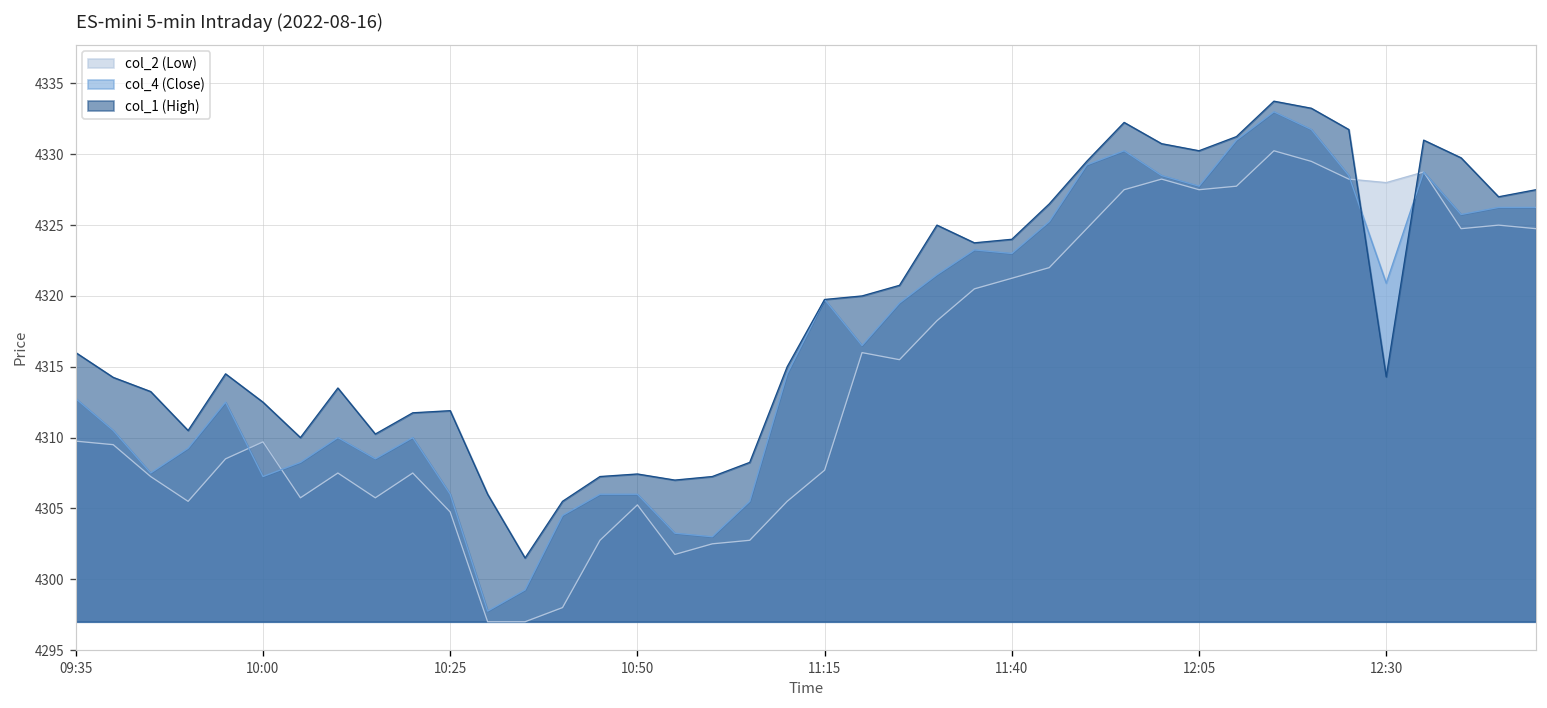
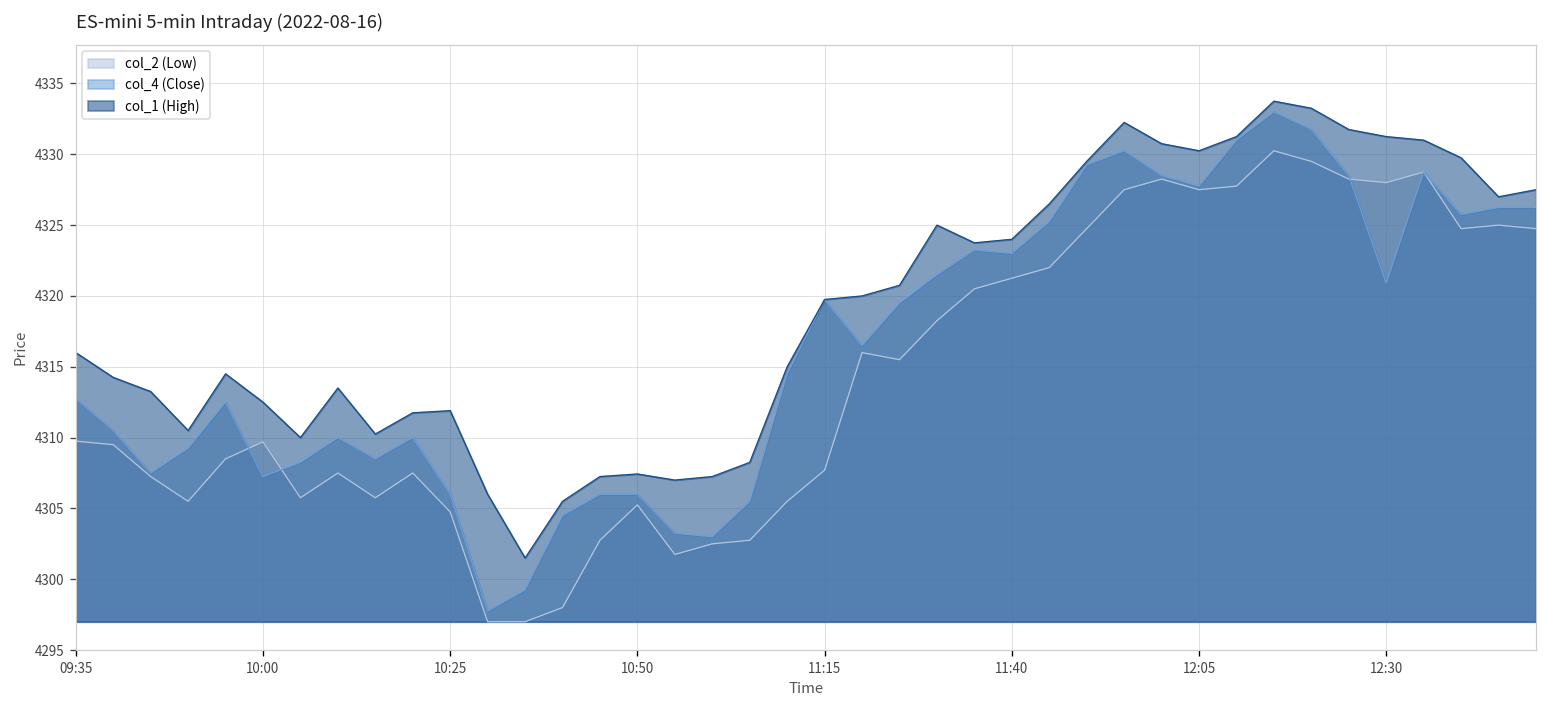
  {
    "col_2 (Low)": {
      "09:35": 4309.8,
      "10:00": 4309.7,
      "10:25": 4304.8,
      "10:50": 4305.3,
      "11:15": 4307.7,
      "11:40": 4321.3,
      "12:05": 4327.5,
      "12:30": 4328.0
    },
    "col_4 (Close)": {
      "09:35": 4312.8,
      "10:00": 4307.3,
      "10:25": 4306.0,
      "10:50": 4306.0,
      "11:40": 4323.0,
      "12:05": 4327.8,
      "12:30": 4320.9
    },
    "col_1 (High)": {
      "09:35": 4316.0,
      "10:00": 4312.5,
      "10:25": 4311.9,
      "10:50": 4307.4,
      "11:40": 4324.0,
      "12:05": 4330.3,
-     "12:30": 4314.3
+     "12:30": 4331.3
    }
  }
